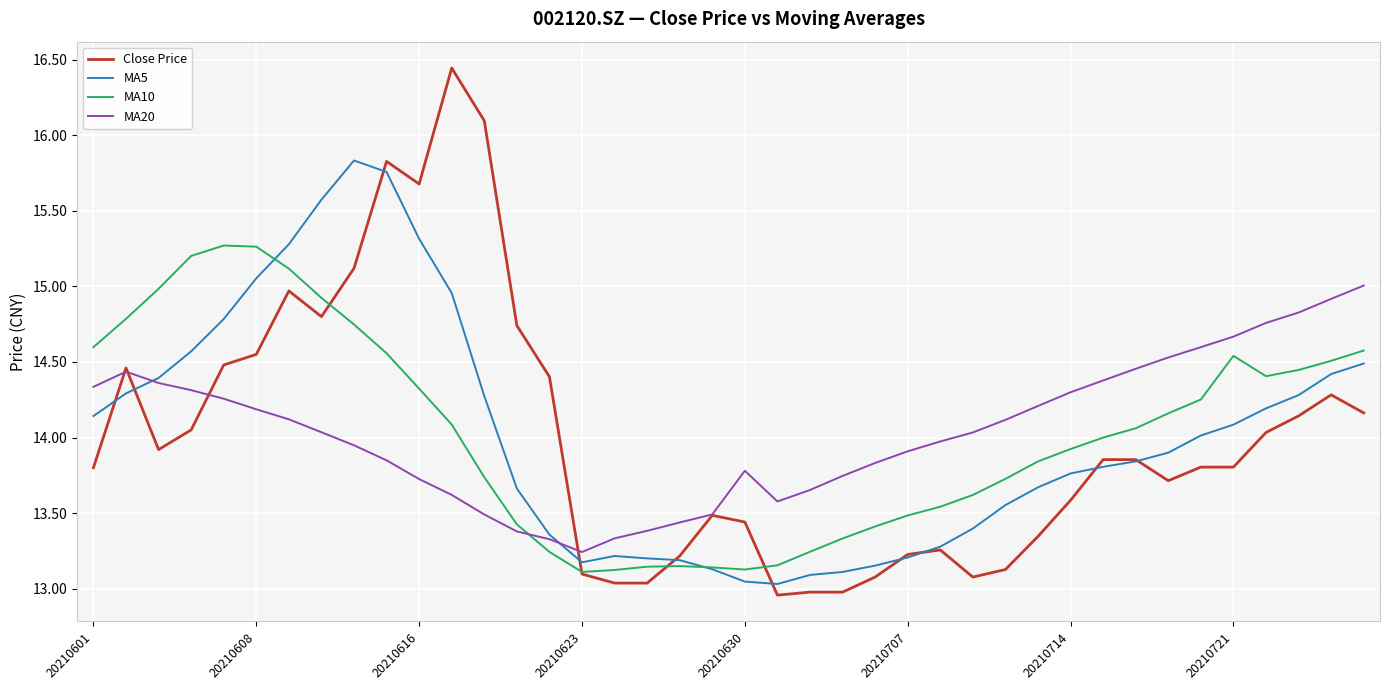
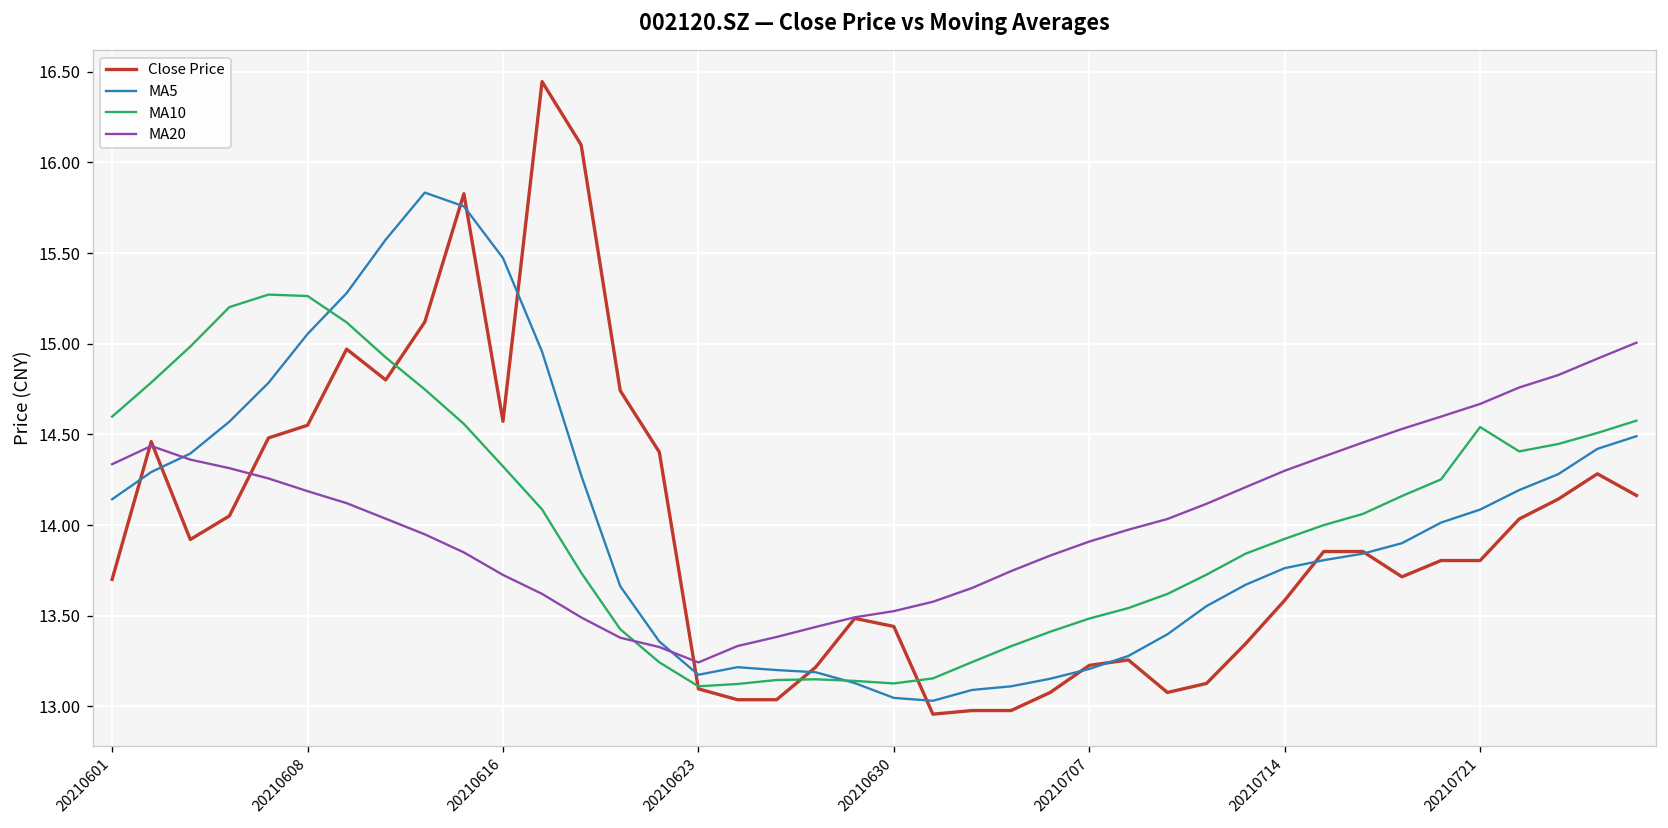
  {
    "Close Price": {
-     "20210601": 13.8,
+     "20210601": 13.7,
      "20210608": 14.55,
-     "20210616": 15.68,
+     "20210616": 14.57,
      "20210630": 13.44,
      "20210707": 13.23,
      "20210714": 13.58,
      "20210721": 13.80
    },
    "MA5": {
      "20210601": 14.14,
      "20210608": 15.05,
-     "20210616": 15.31,
+     "20210616": 15.47,
      "20210623": 13.17,
      "20210630": 13.05,
      "20210707": 13.21,
      "20210714": 13.76,
      "20210721": 14.09
    },
    "MA10": {
      "20210601": 14.60,
      "20210608": 15.26,
      "20210616": 14.32,
      "20210630": 13.13,
      "20210707": 13.48,
      "20210714": 13.92,
      "20210721": 14.54
    },
    "MA20": {
      "20210601": 14.34,
      "20210608": 14.19,
      "20210616": 13.72,
      "20210623": 13.24,
-     "20210630": 13.78,
+     "20210630": 13.52,
      "20210707": 13.91,
      "20210714": 14.30,
      "20210721": 14.67
    }
  }
